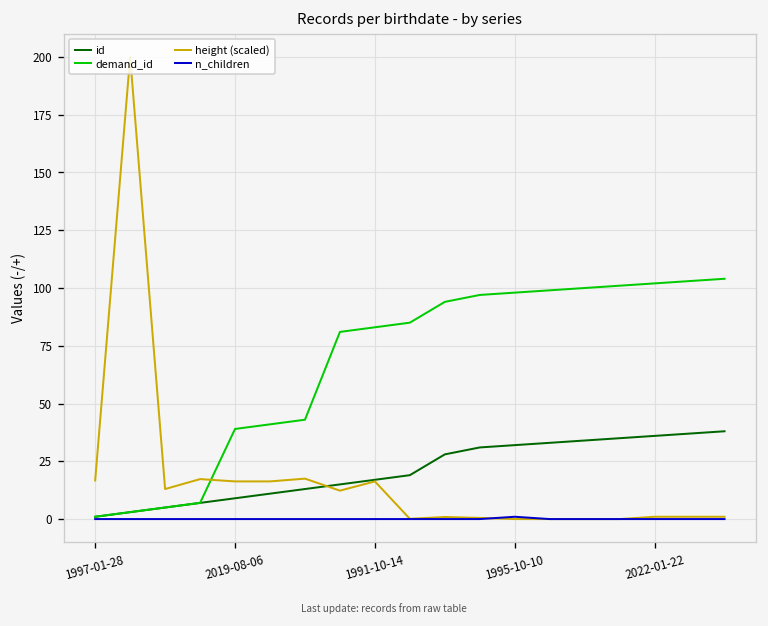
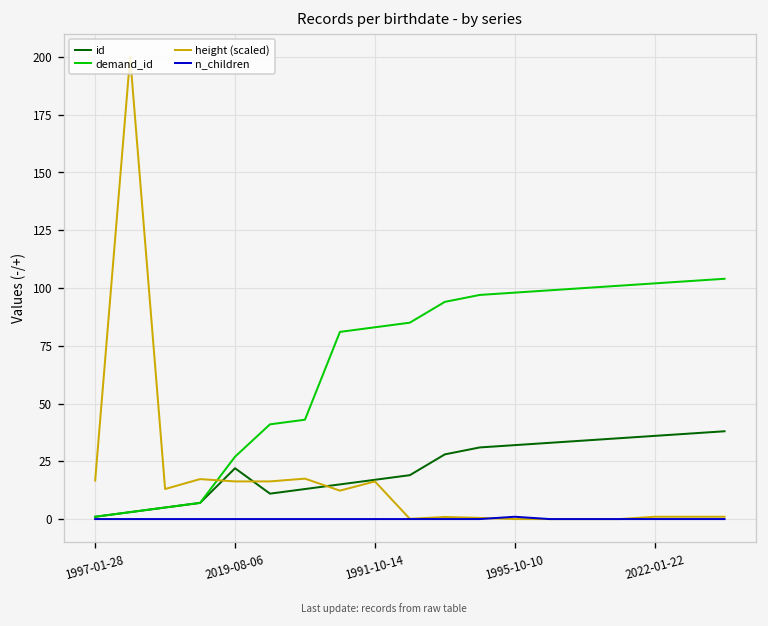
  {
    "id": {
-     "2019-08-06": 9
+     "2019-08-06": 22
    },
    "demand_id": {
-     "2019-08-06": 39
+     "2019-08-06": 27
    },
    "height (scaled)": {
      "1997-01-28": 17,
      "2019-08-06": 16
    },
    "n_children": {
      "2019-08-06": 0
    }
  }
